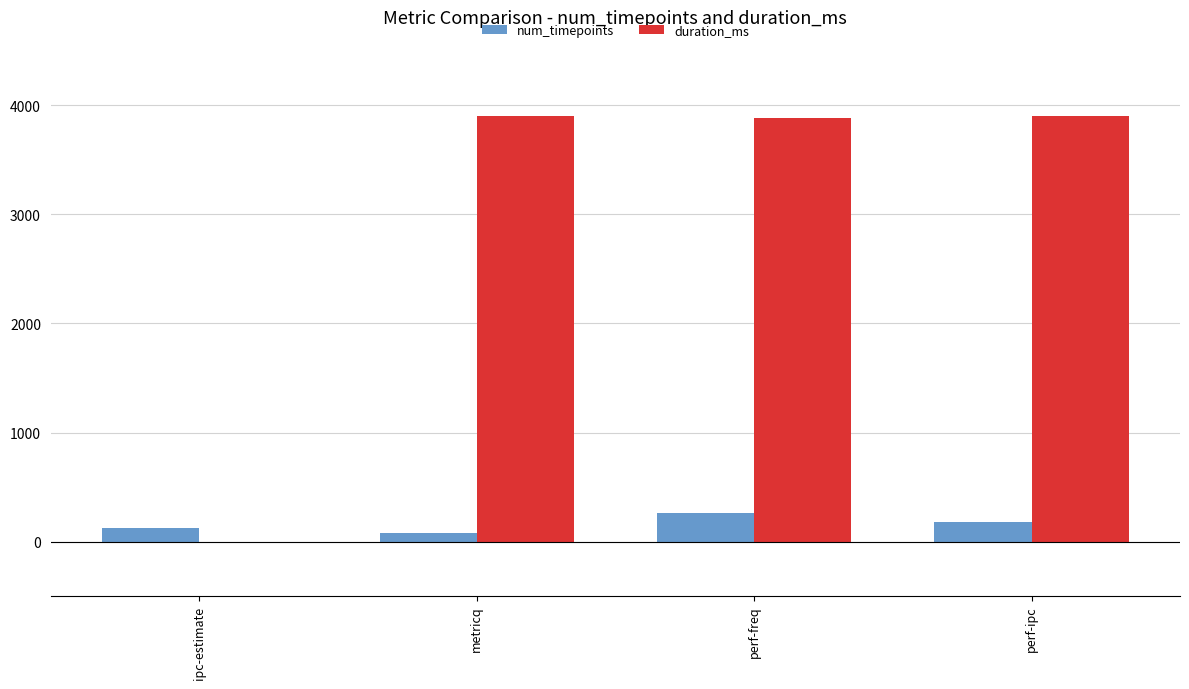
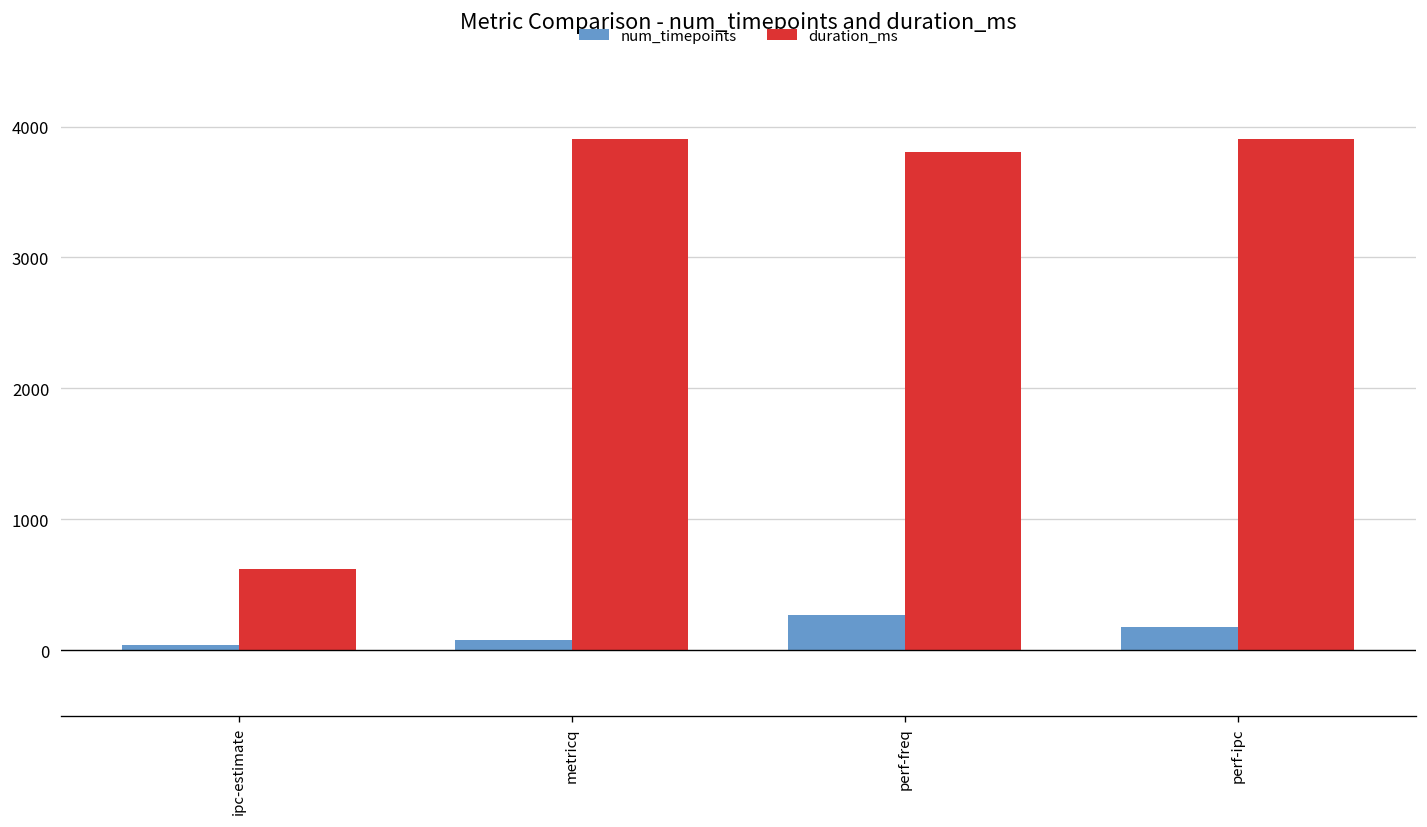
  {
    "num_timepoints": {
-     "ipc-estimate": 130,
+     "ipc-estimate": 40,
      "metricq": 80,
      "perf-freq": 270,
      "perf-ipc": 180
    },
    "duration_ms": {
-     "ipc-estimate": 0,
+     "ipc-estimate": 620,
      "metricq": 3910,
-     "perf-freq": 3880,
+     "perf-freq": 3800,
      "perf-ipc": 3900
    }
  }
